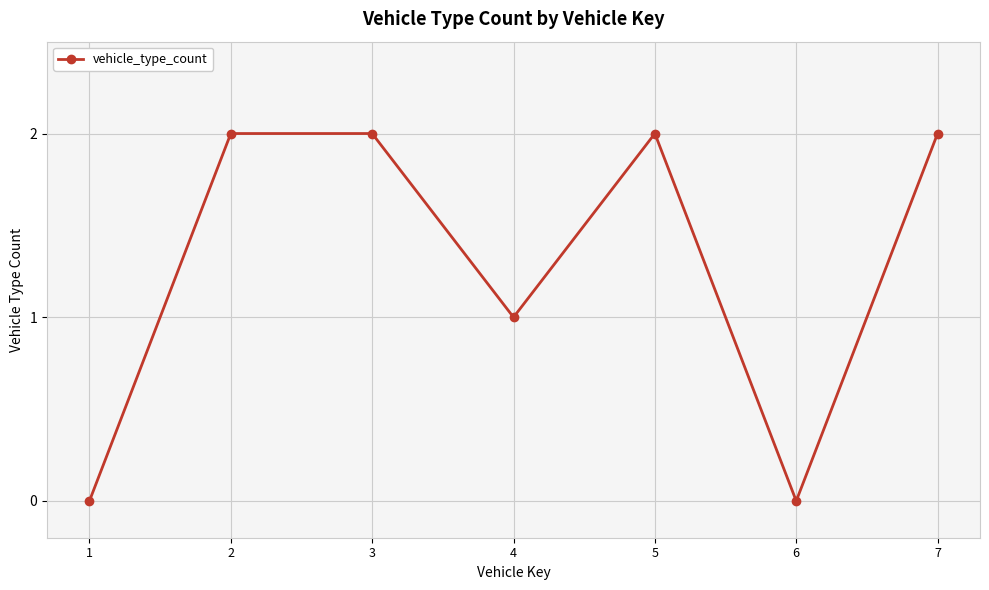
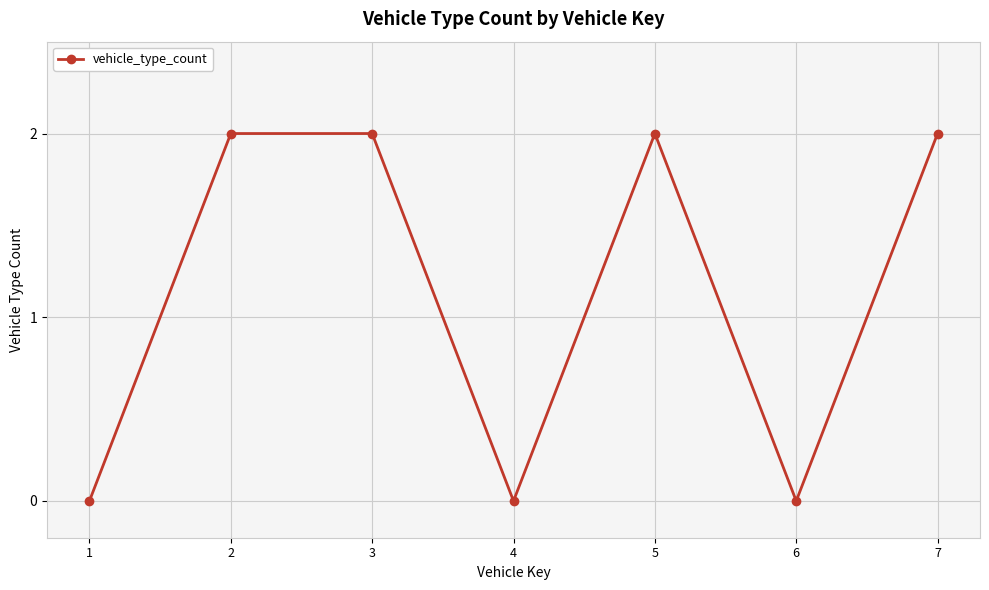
  {
    "1": 0,
    "2": 2,
    "3": 2,
-   "4": 1,
+   "4": 0,
    "5": 2,
    "6": 0,
    "7": 2
  }
